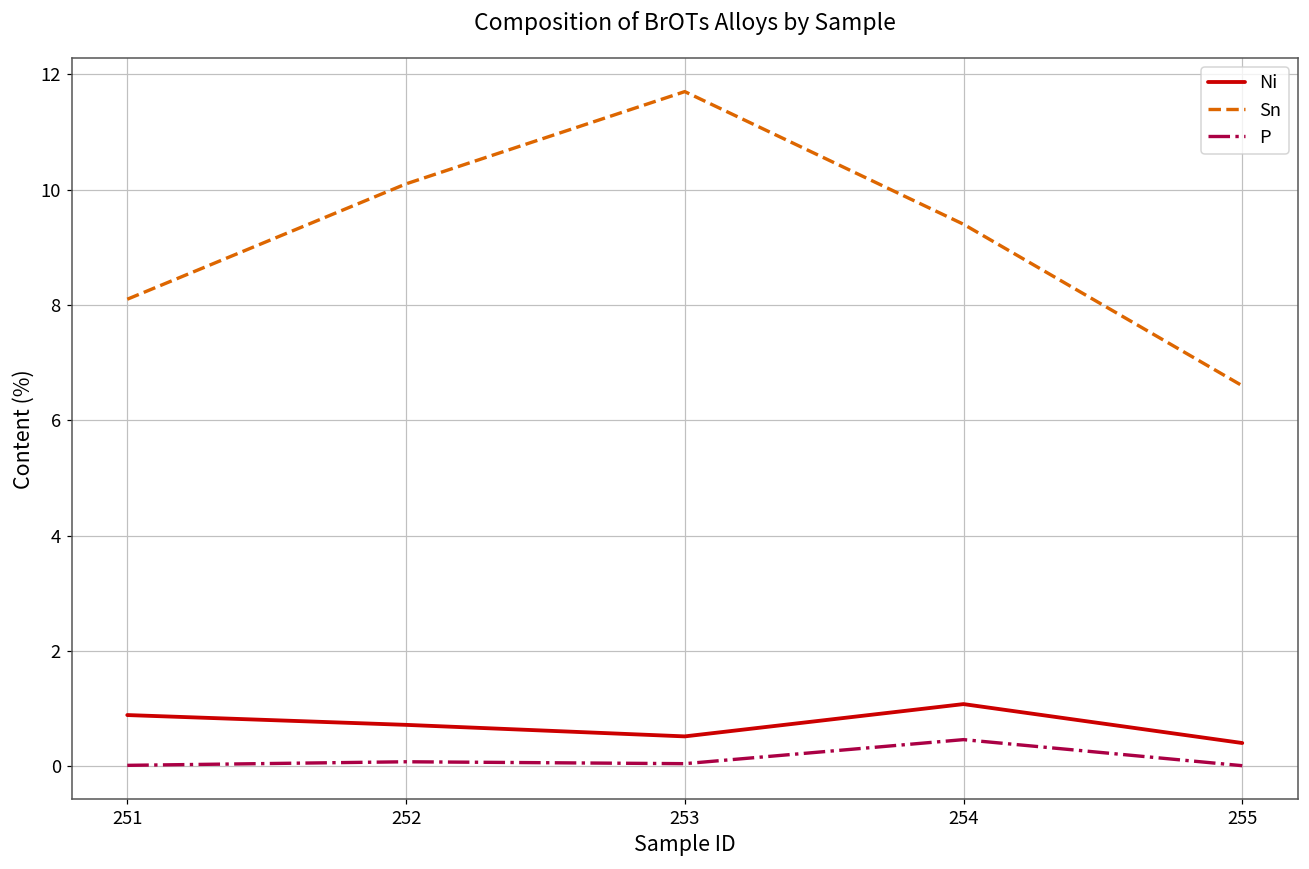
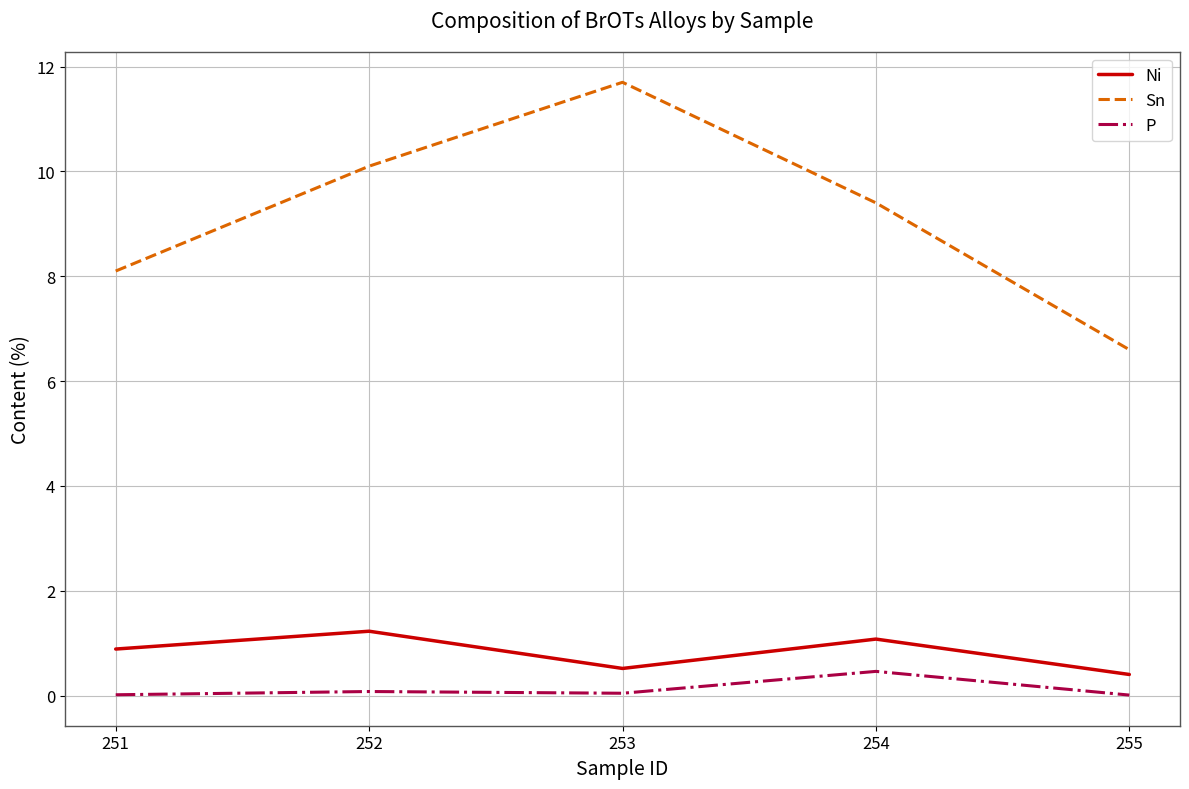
  {
    "Ni": {
      "251": 0.9,
-     "252": 0.7,
+     "252": 1.2,
      "253": 0.5,
      "254": 1.1,
      "255": 0.4
    },
    "Sn": {
      "251": 8.1,
      "252": 10.1,
      "253": 11.7,
      "254": 9.4,
      "255": 6.6
    },
    "P": {
      "251": 0.0,
      "252": 0.1,
      "253": 0.0,
      "254": 0.5,
      "255": 0.0
    }
  }
